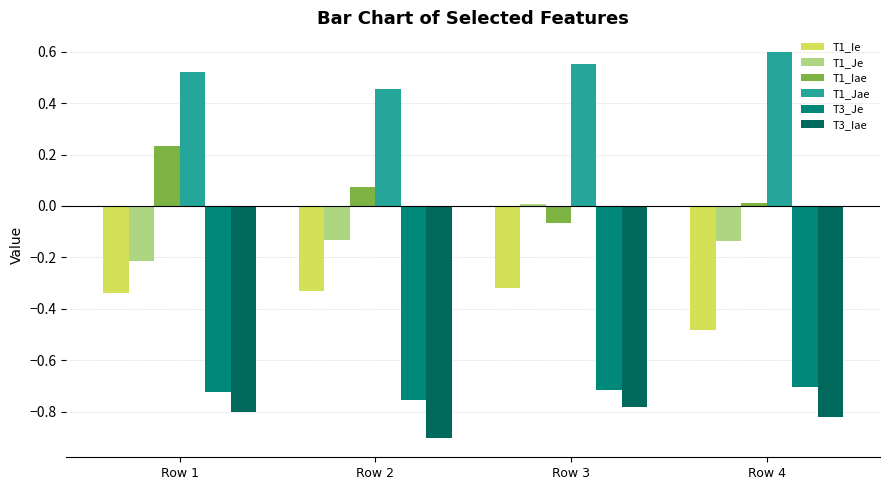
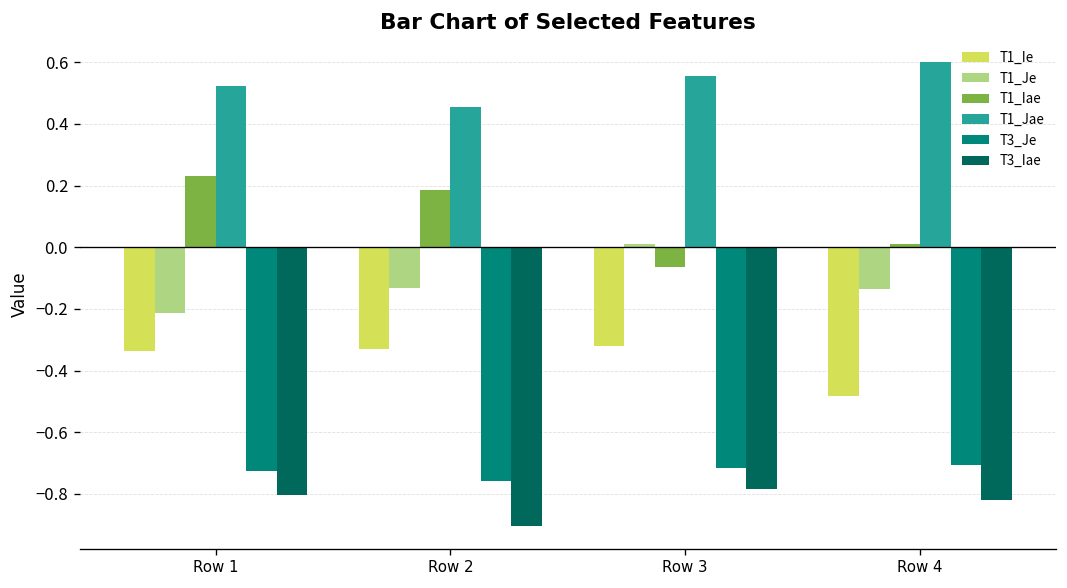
  {
    "T1_Iae": {
      "Row 1": 0.23,
-     "Row 2": 0.07,
+     "Row 2": 0.18,
      "Row 3": -0.07,
      "Row 4": 0.01
    }
  }
